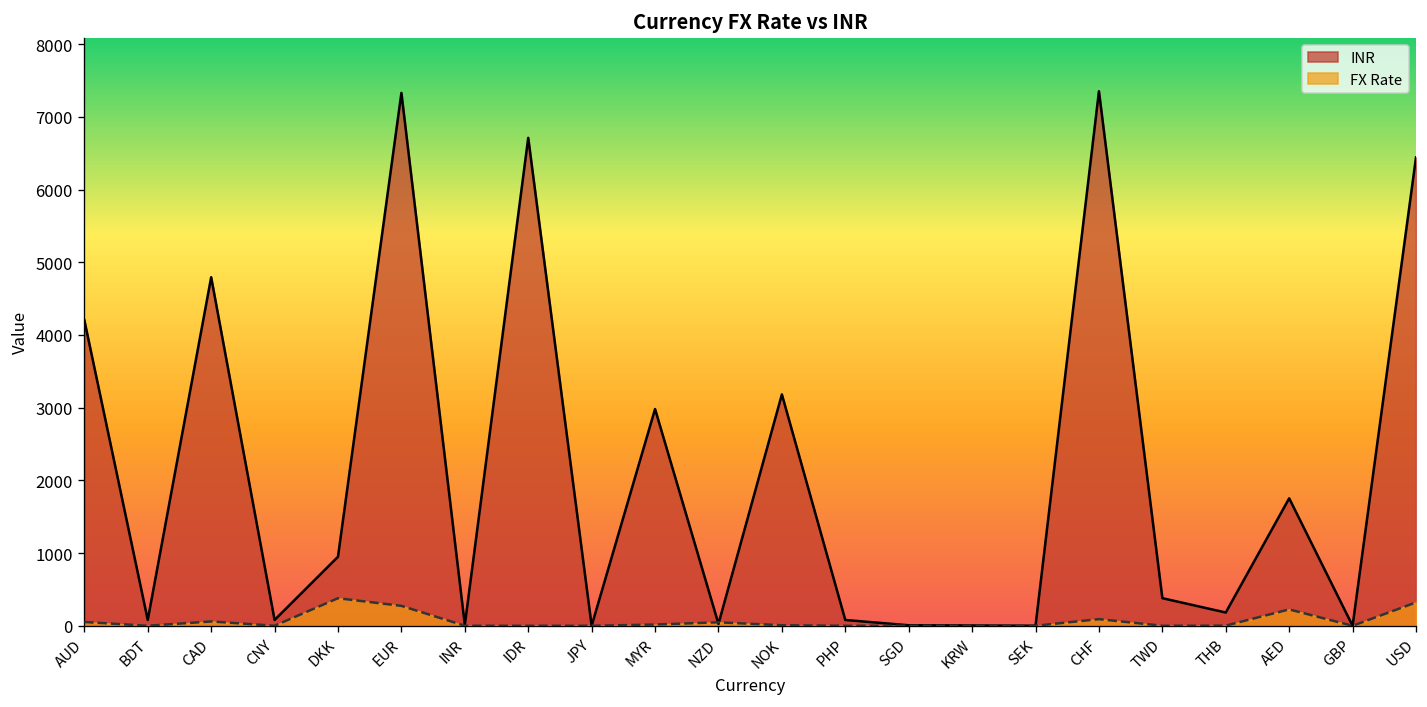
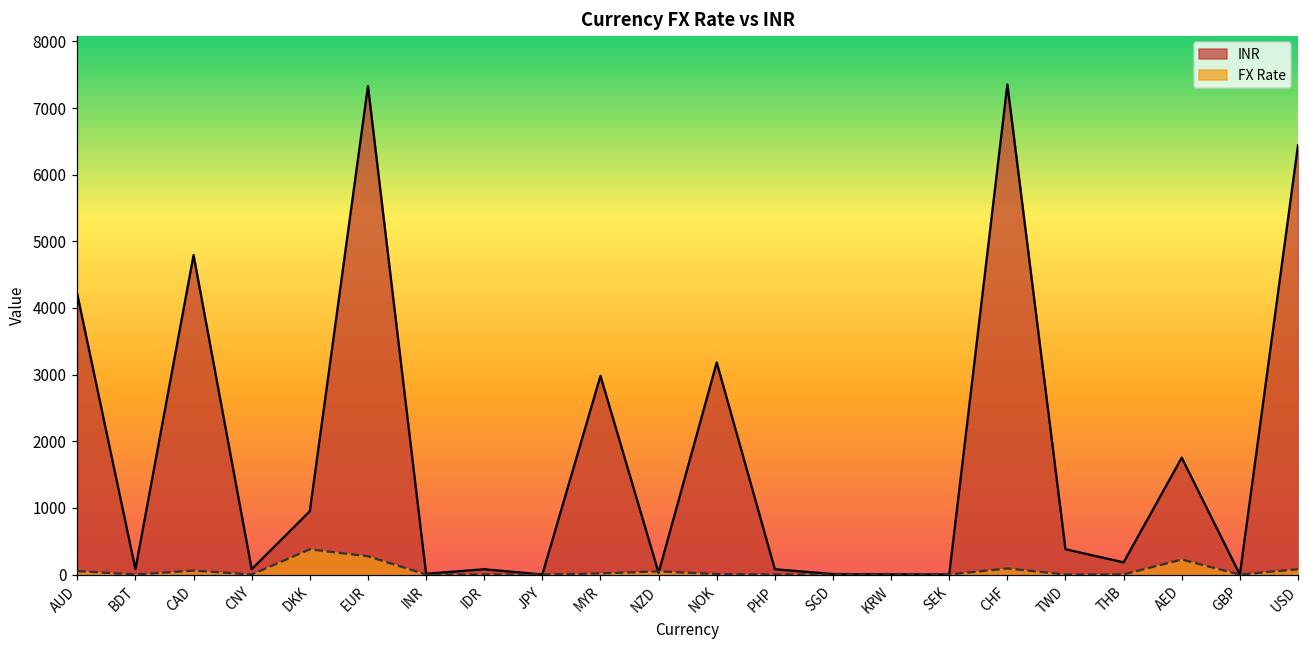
  {
    "INR": {
      "AUD": 4200,
      "BDT": 100,
      "CAD": 4800,
      "CNY": 100,
      "DKK": 1000,
      "EUR": 7300,
-     "IDR": 6700,
+     "IDR": 100,
      "MYR": 3000,
      "NOK": 3200,
      "PHP": 100,
      "CHF": 7400,
      "TWD": 400,
      "THB": 200,
      "AED": 1800,
      "USD": 6400
    },
    "FX Rate": {
      "AUD": 100,
      "BDT": 0,
      "CAD": 100,
      "CNY": 0,
      "DKK": 400,
      "EUR": 300,
      "IDR": 0,
      "MYR": 0,
      "NOK": 0,
      "PHP": 0,
      "CHF": 100,
      "TWD": 0,
      "THB": 0,
      "AED": 200,
-     "USD": 300
+     "USD": 100
    }
  }
